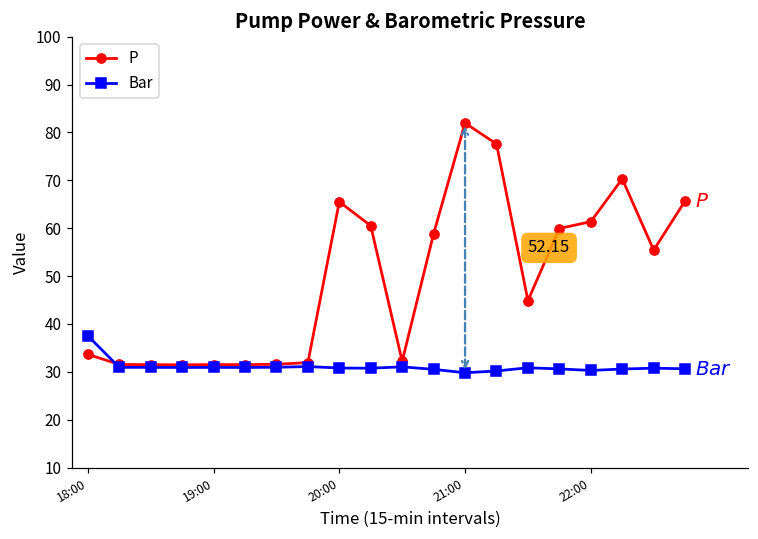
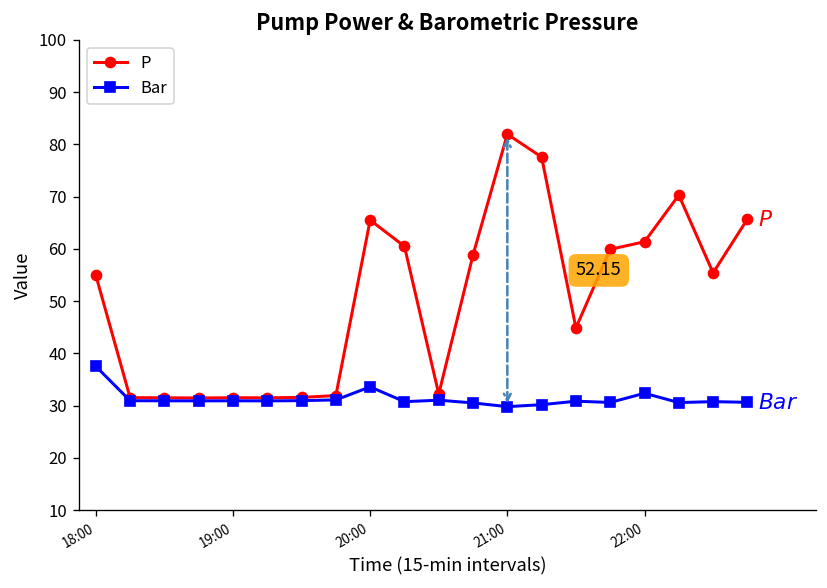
  {
    "P": {
-     "18:00": 34,
+     "18:00": 55,
      "19:00": 32,
      "20:00": 66,
      "21:00": 82,
      "22:00": 61
    },
    "Bar": {
      "18:00": 38,
      "19:00": 31,
-     "20:00": 31,
+     "20:00": 34,
      "21:00": 30,
-     "22:00": 30
+     "22:00": 32
    }
  }
